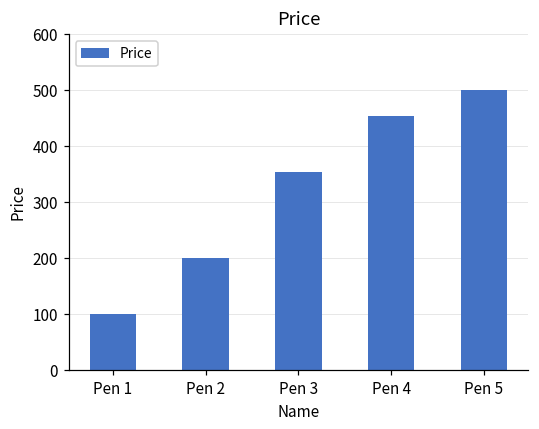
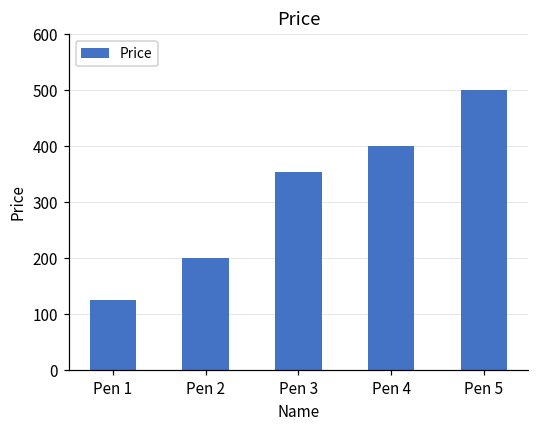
  {
-   "Pen 1": 100,
+   "Pen 1": 130,
    "Pen 2": 200,
    "Pen 3": 350,
-   "Pen 4": 460,
+   "Pen 4": 400,
    "Pen 5": 500
  }
